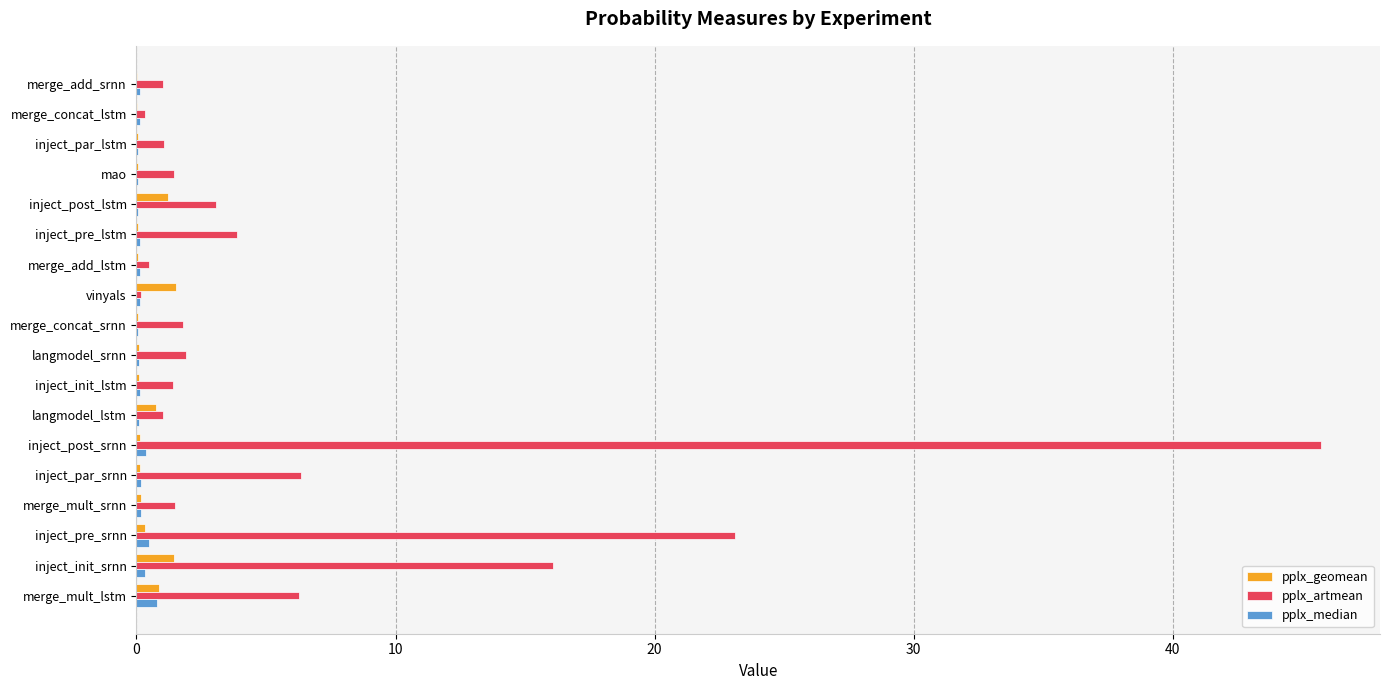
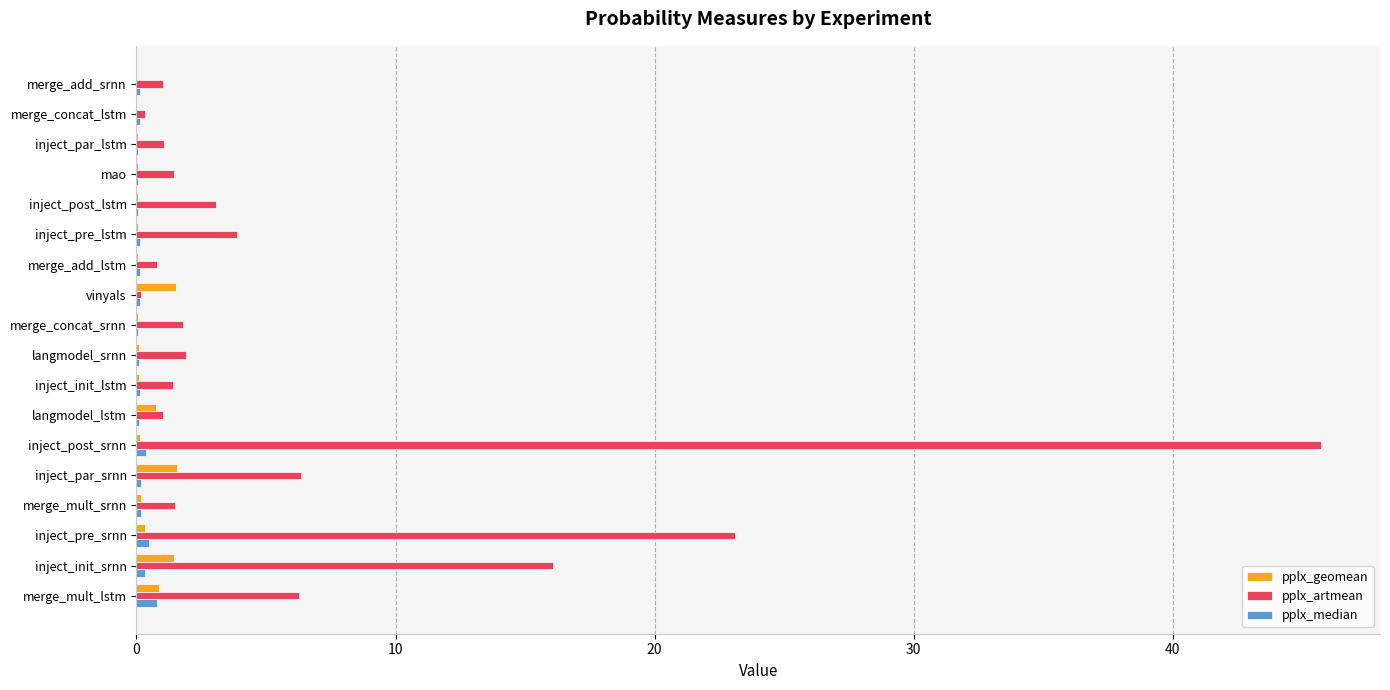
  {
    "pplx_geomean": {
-     "inject_post_lstm": 1.2,
+     "inject_post_lstm": 0.1,
      "vinyals": 1.5,
      "inject_init_lstm": 0.1,
      "langmodel_lstm": 0.8,
      "inject_post_srnn": 0.1,
-     "inject_par_srnn": 0.1,
+     "inject_par_srnn": 1.6,
      "merge_mult_srnn": 0.2,
      "inject_pre_srnn": 0.3,
      "inject_init_srnn": 1.5,
      "merge_mult_lstm": 0.9
    },
    "pplx_artmean": {
      "merge_add_srnn": 1.0,
      "merge_concat_lstm": 0.3,
      "inject_par_lstm": 1.1,
      "mao": 1.5,
      "inject_post_lstm": 3.1,
      "inject_pre_lstm": 3.9,
-     "merge_add_lstm": 0.5,
+     "merge_add_lstm": 0.8,
      "vinyals": 0.2,
      "merge_concat_srnn": 1.8,
      "langmodel_srnn": 1.9,
      "inject_init_lstm": 1.4,
      "langmodel_lstm": 1.0,
      "inject_post_srnn": 45.7,
      "inject_par_srnn": 6.4,
      "merge_mult_srnn": 1.5,
      "inject_pre_srnn": 23.1,
      "inject_init_srnn": 16.1,
      "merge_mult_lstm": 6.3
    },
    "pplx_median": {
      "merge_add_srnn": 0.2,
      "merge_concat_lstm": 0.1,
      "inject_pre_lstm": 0.1,
      "merge_add_lstm": 0.2,
      "vinyals": 0.2,
      "inject_init_lstm": 0.1,
      "inject_post_srnn": 0.4,
      "inject_par_srnn": 0.2,
      "merge_mult_srnn": 0.2,
      "inject_pre_srnn": 0.5,
      "inject_init_srnn": 0.3,
      "merge_mult_lstm": 0.8
    }
  }
